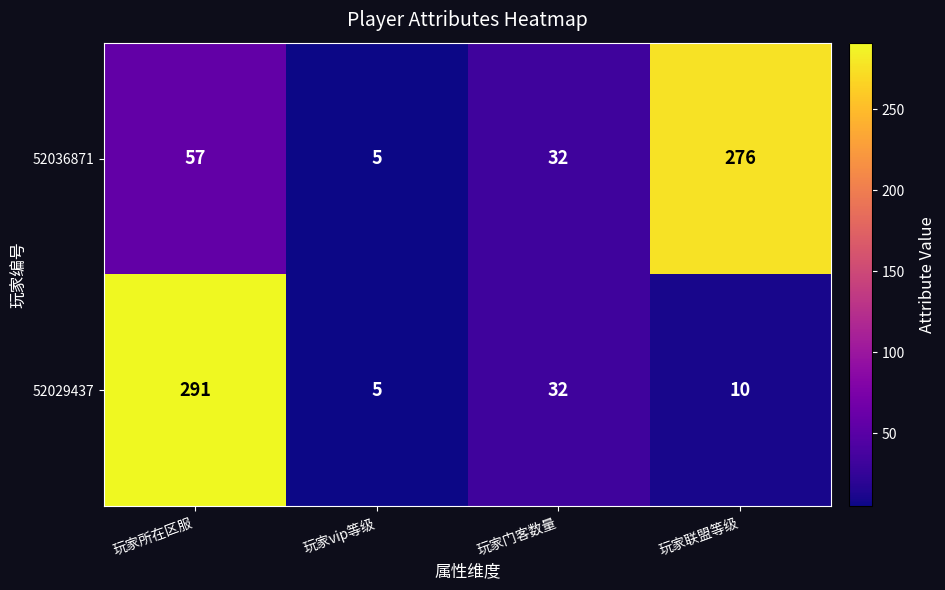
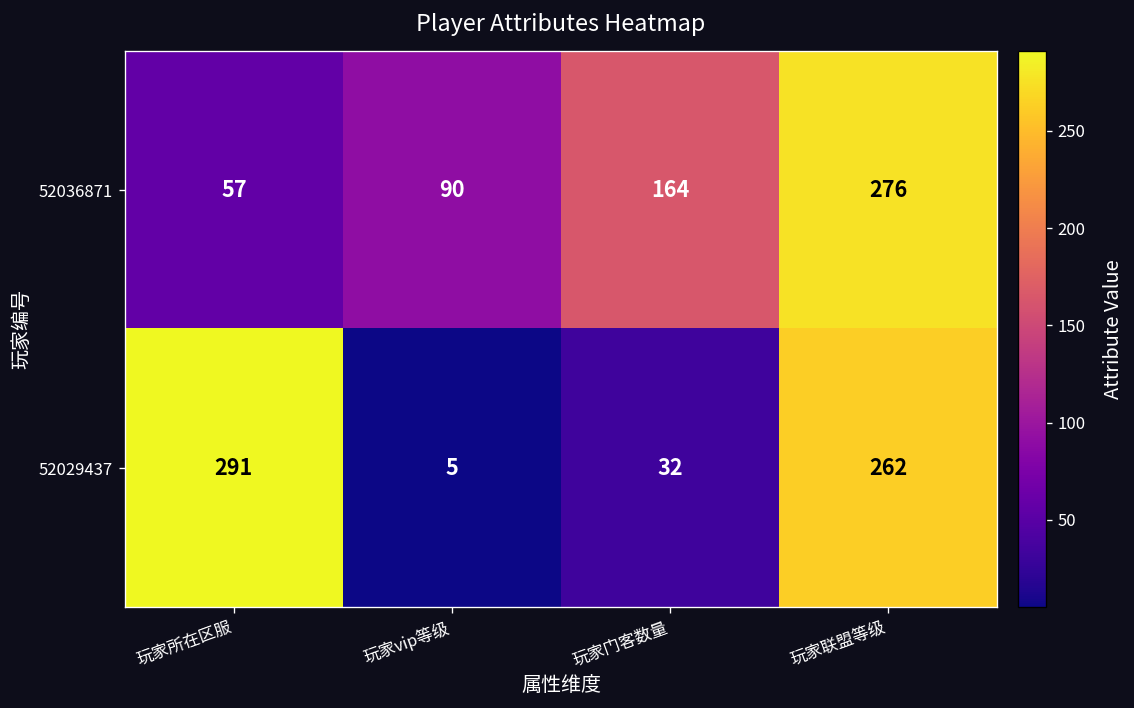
  {
    "52036871": {
      "玩家所在区服": 57,
-     "玩家vip等级": 5,
-     "玩家门客数量": 32,
+     "玩家vip等级": 90,
+     "玩家门客数量": 164,
      "玩家联盟等级": 276
    },
    "52029437": {
      "玩家所在区服": 291,
      "玩家vip等级": 5,
      "玩家门客数量": 32,
-     "玩家联盟等级": 10
+     "玩家联盟等级": 262
    }
  }
